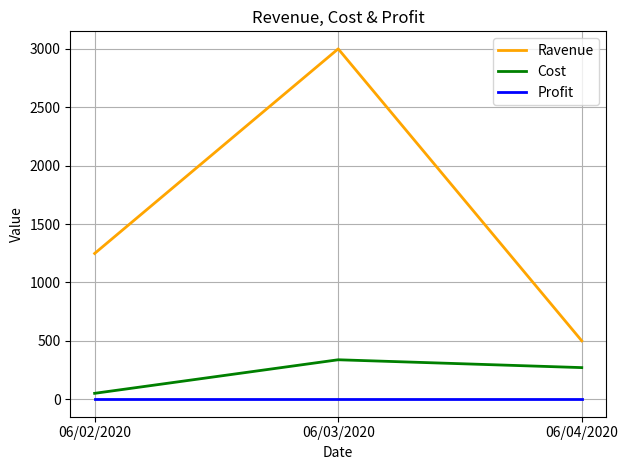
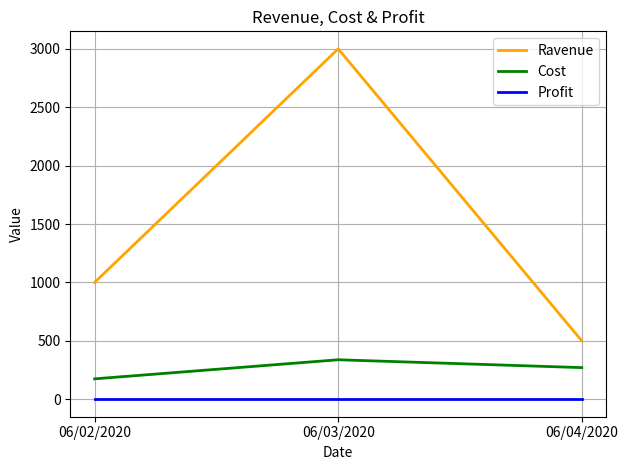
  {
    "Ravenue": {
-     "06/02/2020": 1250,
+     "06/02/2020": 1000,
      "06/03/2020": 3000,
      "06/04/2020": 500
    },
    "Cost": {
-     "06/02/2020": 50,
+     "06/02/2020": 170,
      "06/03/2020": 340,
      "06/04/2020": 270
    },
    "Profit": {
      "06/02/2020": 0,
      "06/03/2020": 0,
      "06/04/2020": 0
    }
  }
